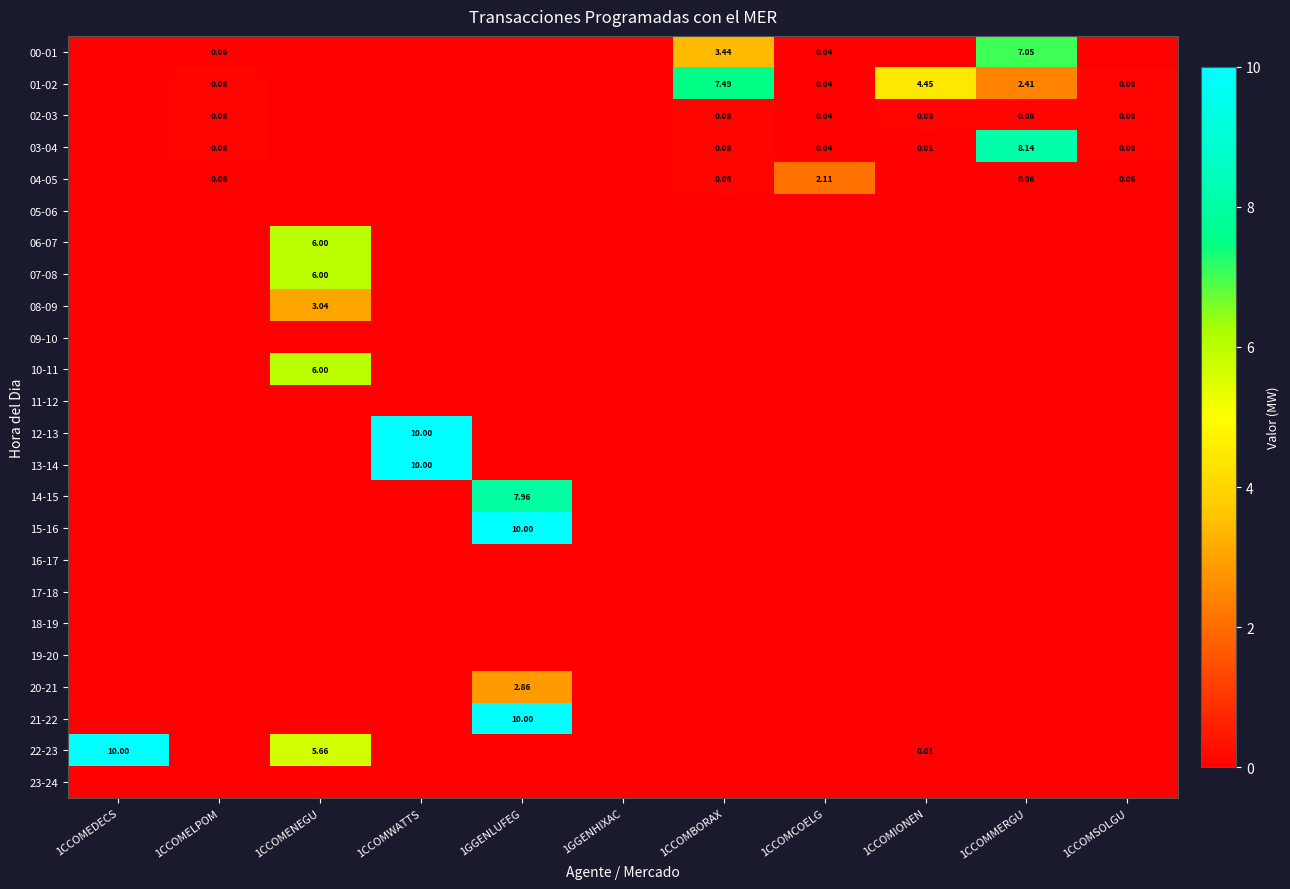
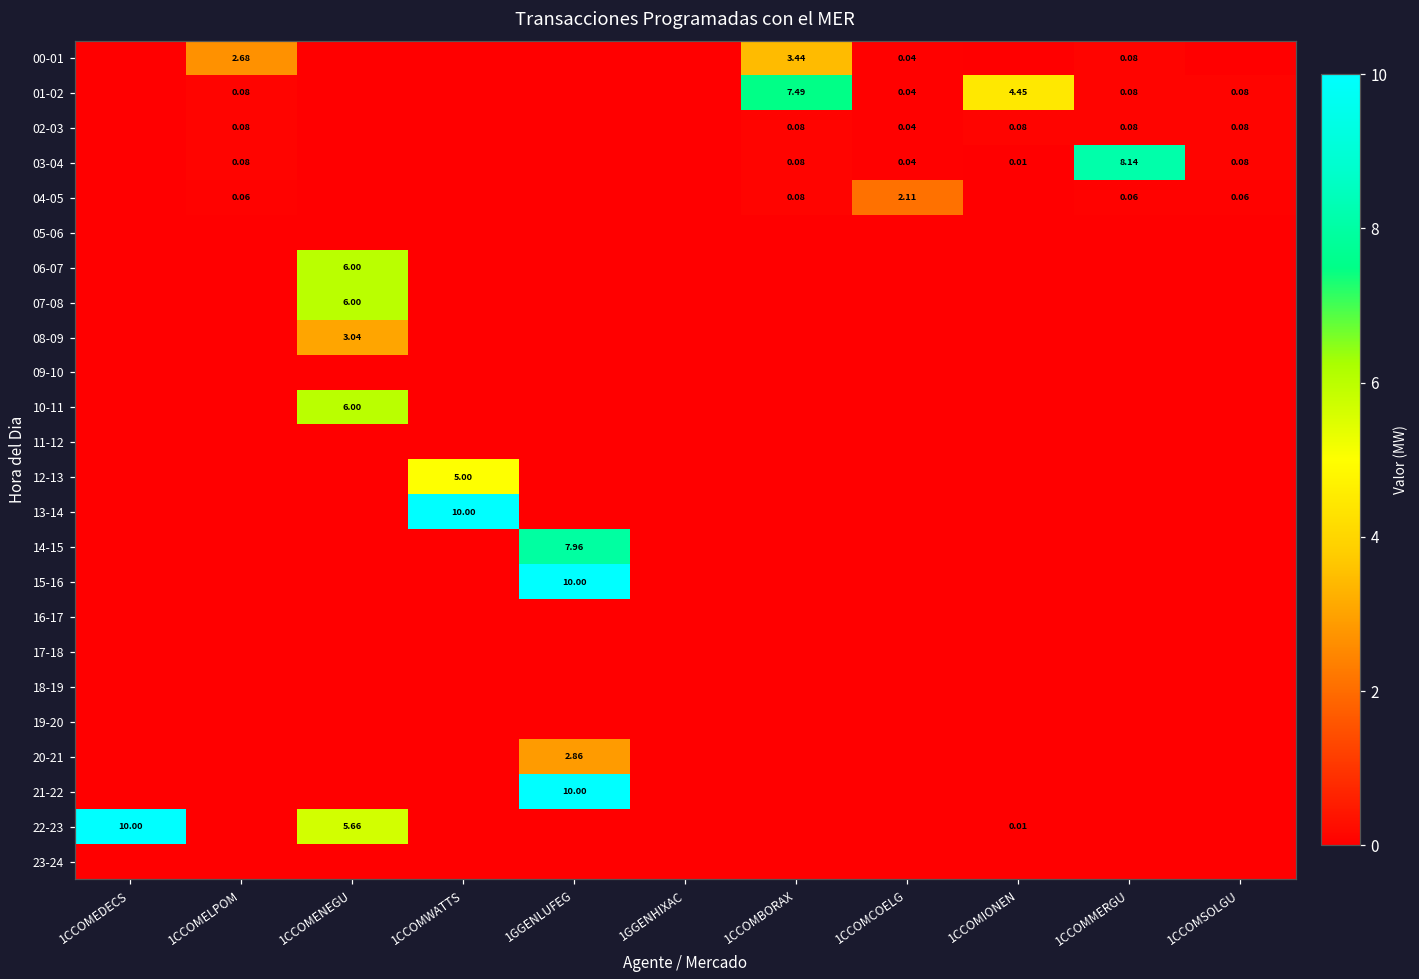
  {
    "00-01": {
-     "1CCOMELPOM": 0.06,
+     "1CCOMELPOM": 2.68,
      "1CCOMBORAX": 3.44,
      "1CCOMCOELG": 0.04,
-     "1CCOMMERGU": 7.05
+     "1CCOMMERGU": 0.08
    },
    "01-02": {
      "1CCOMELPOM": 0.08,
      "1CCOMBORAX": 7.49,
      "1CCOMCOELG": 0.04,
      "1CCOMIONEN": 4.45,
-     "1CCOMMERGU": 2.41,
+     "1CCOMMERGU": 0.08,
      "1CCOMSOLGU": 0.08
    },
    "02-03": {
      "1CCOMELPOM": 0.08,
      "1CCOMBORAX": 0.08,
      "1CCOMCOELG": 0.04,
      "1CCOMIONEN": 0.08,
      "1CCOMMERGU": 0.08,
      "1CCOMSOLGU": 0.08
    },
    "03-04": {
      "1CCOMELPOM": 0.08,
      "1CCOMBORAX": 0.08,
      "1CCOMCOELG": 0.04,
      "1CCOMIONEN": 0.01,
      "1CCOMMERGU": 8.14,
      "1CCOMSOLGU": 0.08
    },
    "04-05": {
      "1CCOMELPOM": 0.06,
      "1CCOMBORAX": 0.08,
      "1CCOMCOELG": 2.11,
      "1CCOMMERGU": 0.06,
      "1CCOMSOLGU": 0.06
    },
    "06-07": {
      "1CCOMENEGU": 6.00
    },
    "07-08": {
      "1CCOMENEGU": 6.00
    },
    "08-09": {
      "1CCOMENEGU": 3.04
    },
    "10-11": {
      "1CCOMENEGU": 6.00
    },
    "12-13": {
-     "1CCOMWATTS": 10.00
+     "1CCOMWATTS": 5.00
    },
    "13-14": {
      "1CCOMWATTS": 10.00
    },
    "14-15": {
      "1GGENLUFEG": 7.96
    },
    "15-16": {
      "1GGENLUFEG": 10.00
    },
    "20-21": {
      "1GGENLUFEG": 2.86
    },
    "21-22": {
      "1GGENLUFEG": 10.00
    },
    "22-23": {
      "1CCOMEDECS": 10.00,
      "1CCOMENEGU": 5.66,
      "1CCOMIONEN": 0.01
    }
  }
